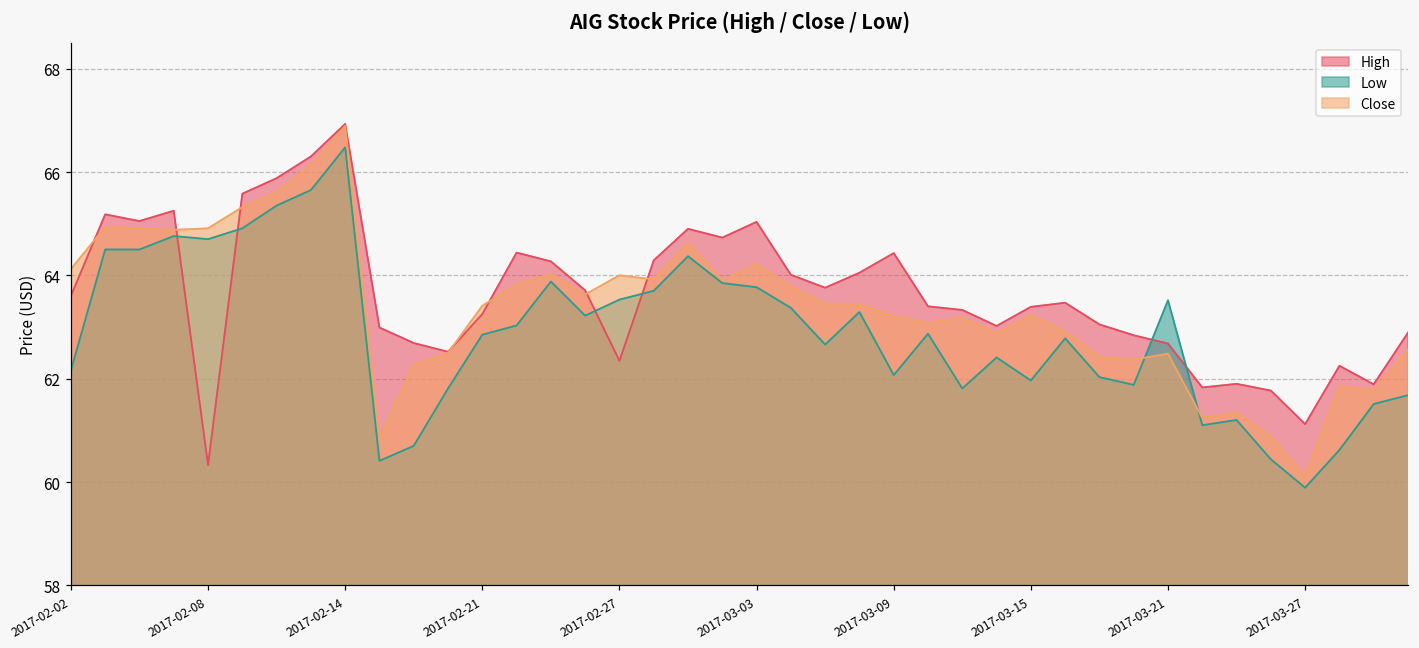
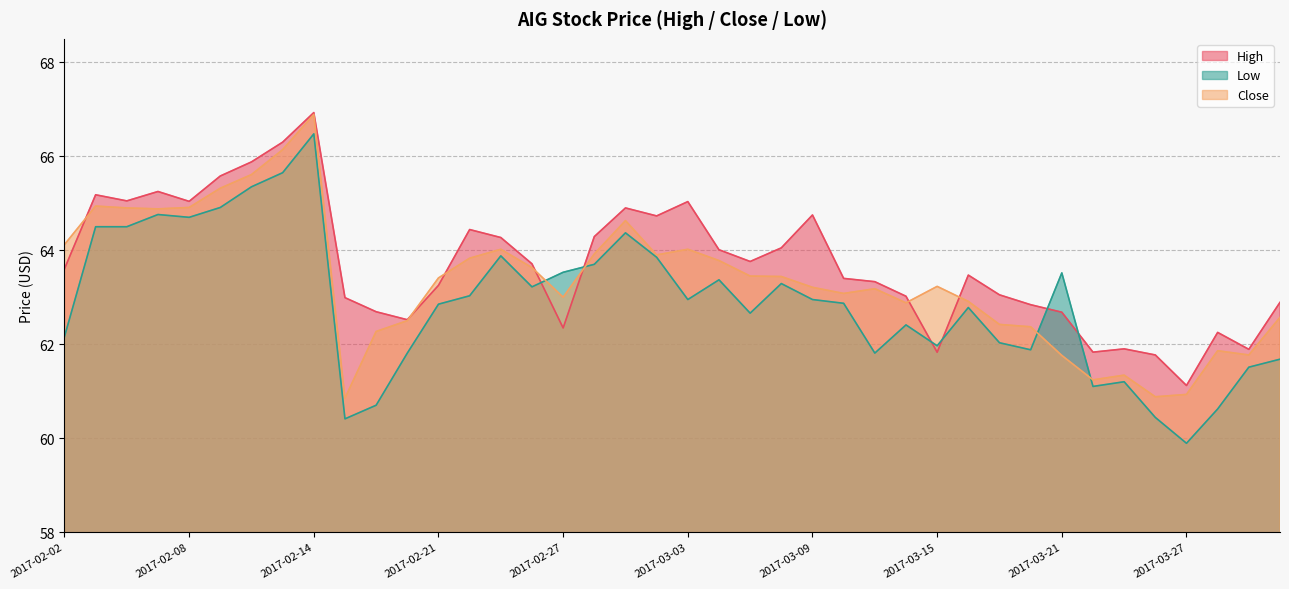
  {
    "High": {
      "2017-02-02": 63.6,
-     "2017-02-08": 60.3,
+     "2017-02-08": 65.0,
      "2017-02-21": 63.3,
      "2017-02-27": 62.3,
      "2017-03-03": 65.0,
-     "2017-03-09": 64.4,
-     "2017-03-15": 63.4,
+     "2017-03-09": 64.8,
+     "2017-03-15": 61.8,
      "2017-03-21": 62.7,
      "2017-03-27": 61.1
    },
    "Low": {
      "2017-02-02": 62.2,
      "2017-02-08": 64.7,
      "2017-02-14": 66.5,
      "2017-02-21": 62.9,
      "2017-02-27": 63.5,
-     "2017-03-03": 63.8,
-     "2017-03-09": 62.1,
+     "2017-03-03": 63.0,
+     "2017-03-09": 63.0,
      "2017-03-15": 62.0,
      "2017-03-21": 63.5,
      "2017-03-27": 59.9
    },
    "Close": {
      "2017-02-02": 64.1,
      "2017-02-08": 64.9,
      "2017-02-21": 63.4,
-     "2017-02-27": 64,
-     "2017-03-03": 64.2,
+     "2017-02-27": 63,
+     "2017-03-03": 64.0,
      "2017-03-09": 63.2,
      "2017-03-15": 63.2,
-     "2017-03-21": 62.5,
-     "2017-03-27": 60.1
+     "2017-03-21": 61.8,
+     "2017-03-27": 60.9
    }
  }
